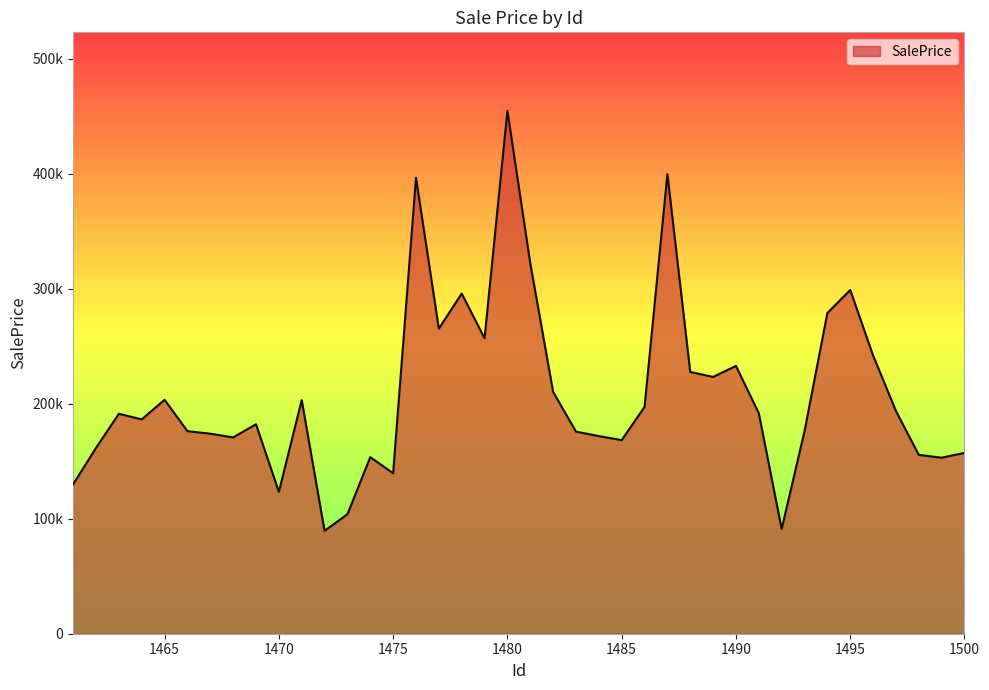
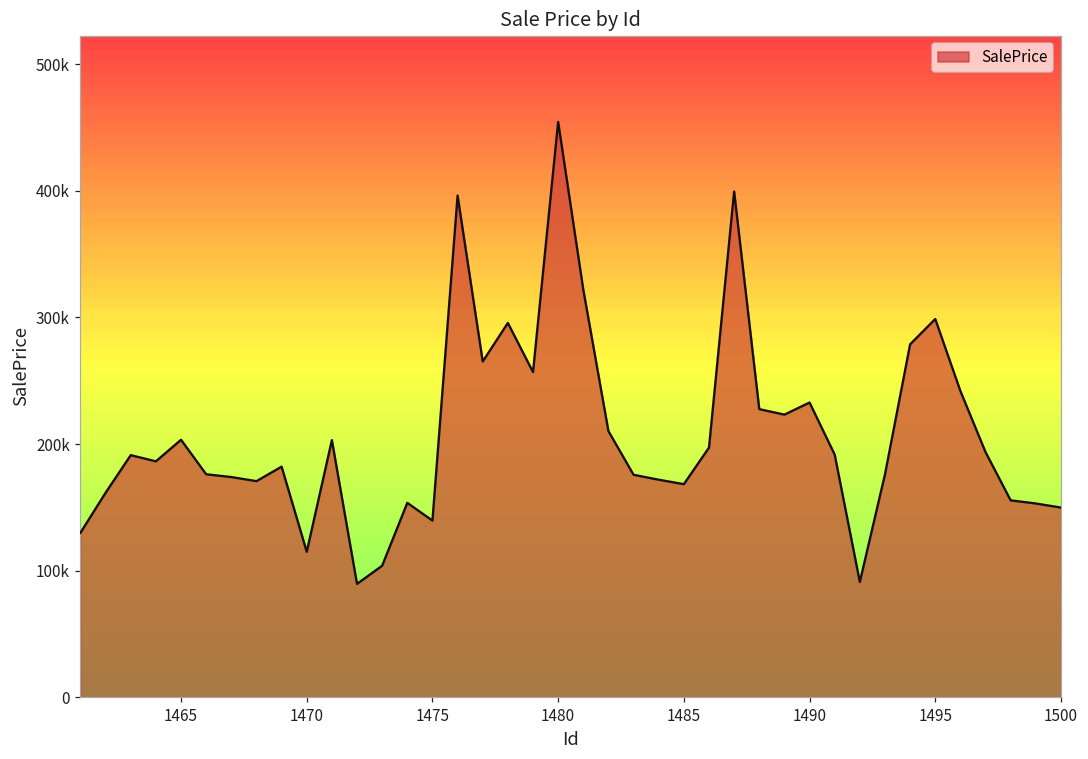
  {
    "1465": 203000,
-   "1470": 123000,
+   "1470": 115000,
    "1475": 139000,
    "1480": 455000,
    "1485": 168000,
    "1490": 233000,
    "1495": 299000,
-   "1500": 157000
+   "1500": 150000
  }
